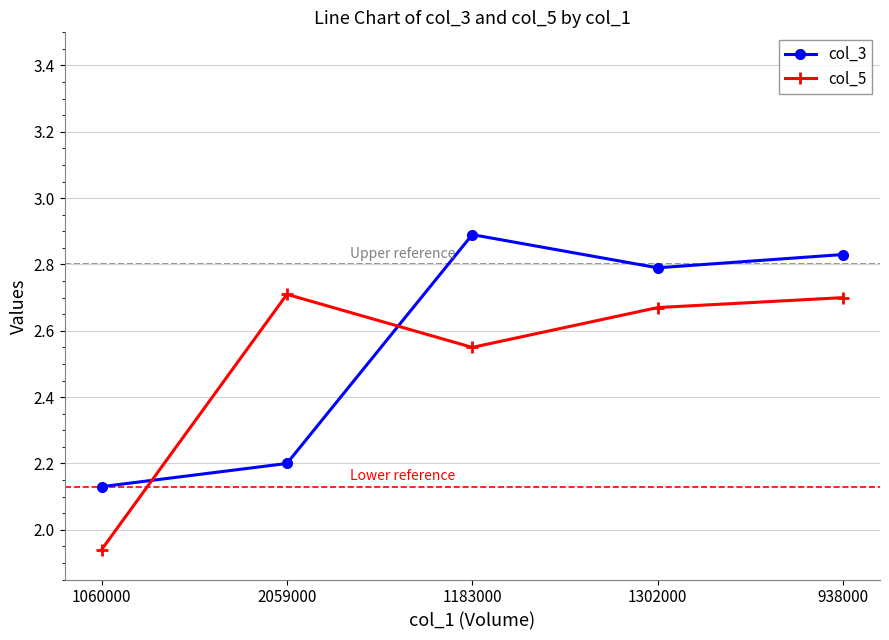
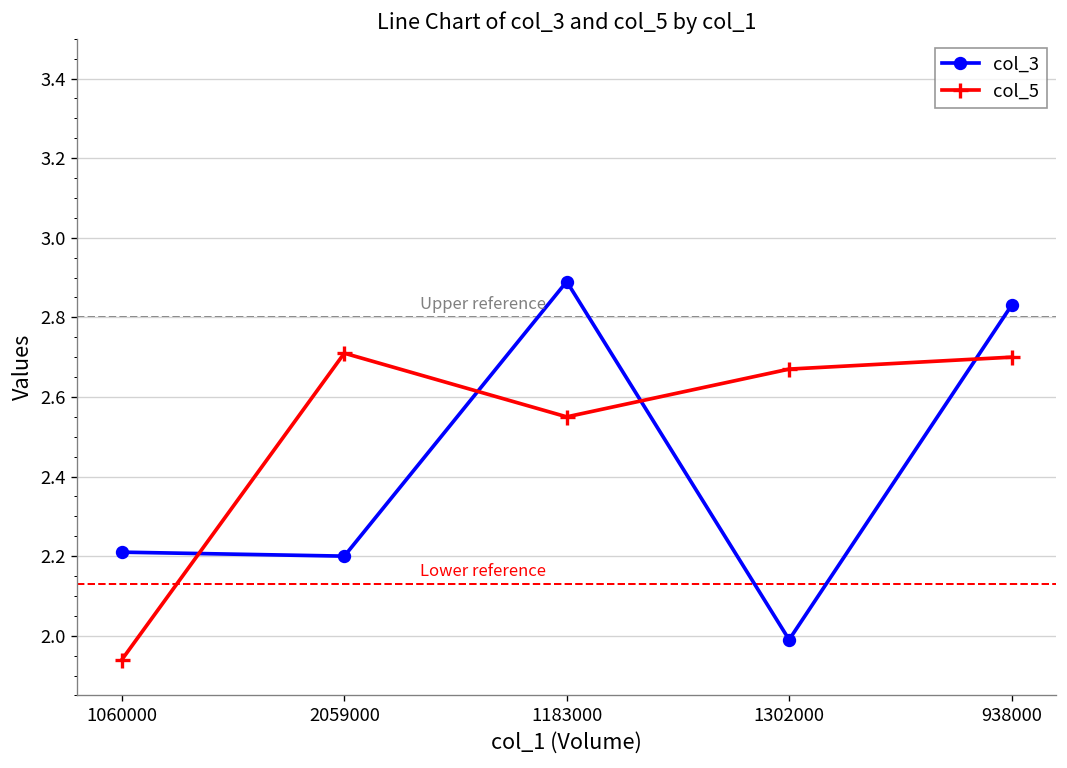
  {
    "col_3": {
-     "1060000": 2.13,
+     "1060000": 2.21,
      "2059000": 2.20,
      "1183000": 2.89,
-     "1302000": 2.79,
+     "1302000": 1.99,
      "938000": 2.83
    },
    "col_5": {
      "1060000": 1.94,
      "2059000": 2.71,
      "1183000": 2.55,
      "1302000": 2.67,
      "938000": 2.70
    }
  }
